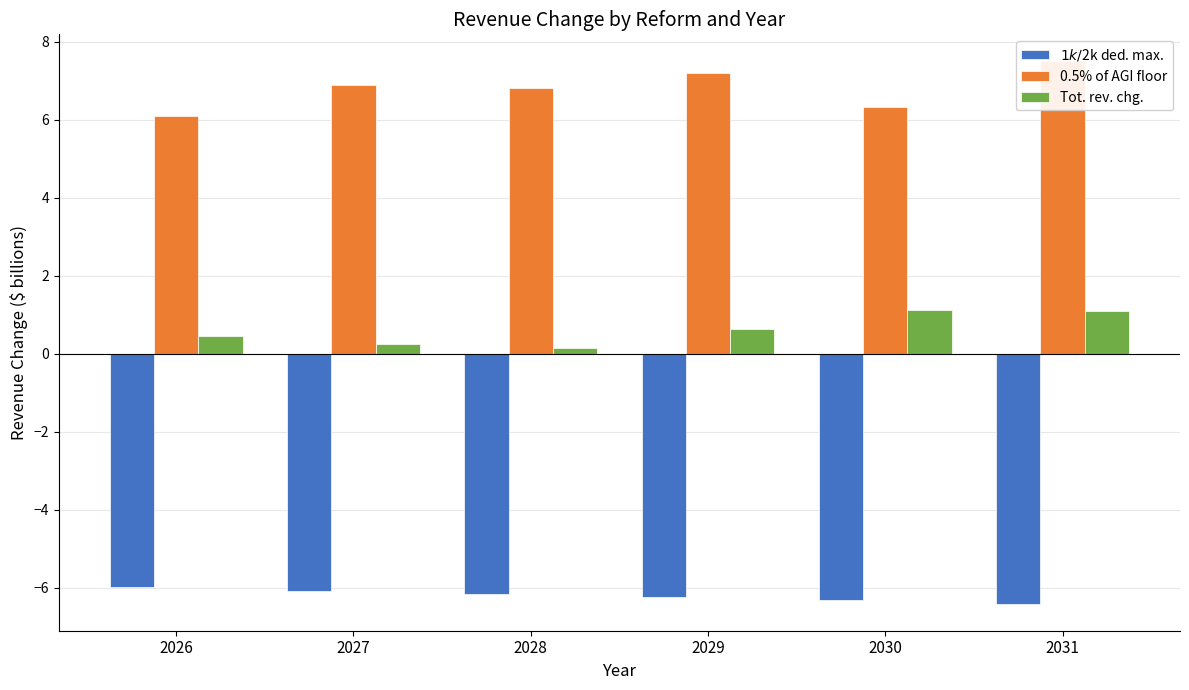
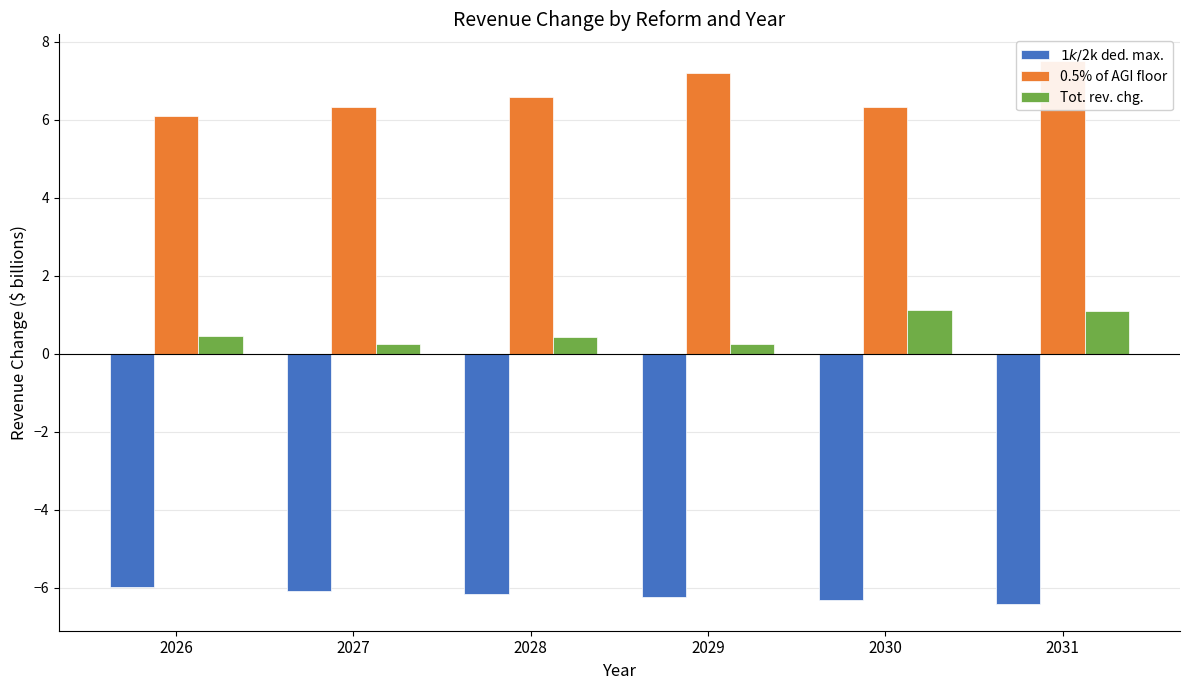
  {
    "0.5% of AGI floor": {
      "2026": 6.1,
-     "2027": 6.9,
-     "2028": 6.8,
+     "2027": 6.3,
+     "2028": 6.6,
      "2029": 7.2,
      "2030": 6.3
    },
    "Tot. rev. chg.": {
      "2026": 0.5,
      "2027": 0.3,
-     "2028": 0.2,
-     "2029": 0.6,
+     "2028": 0.4,
+     "2029": 0.3,
      "2030": 1.1,
      "2031": 1.1
    }
  }
